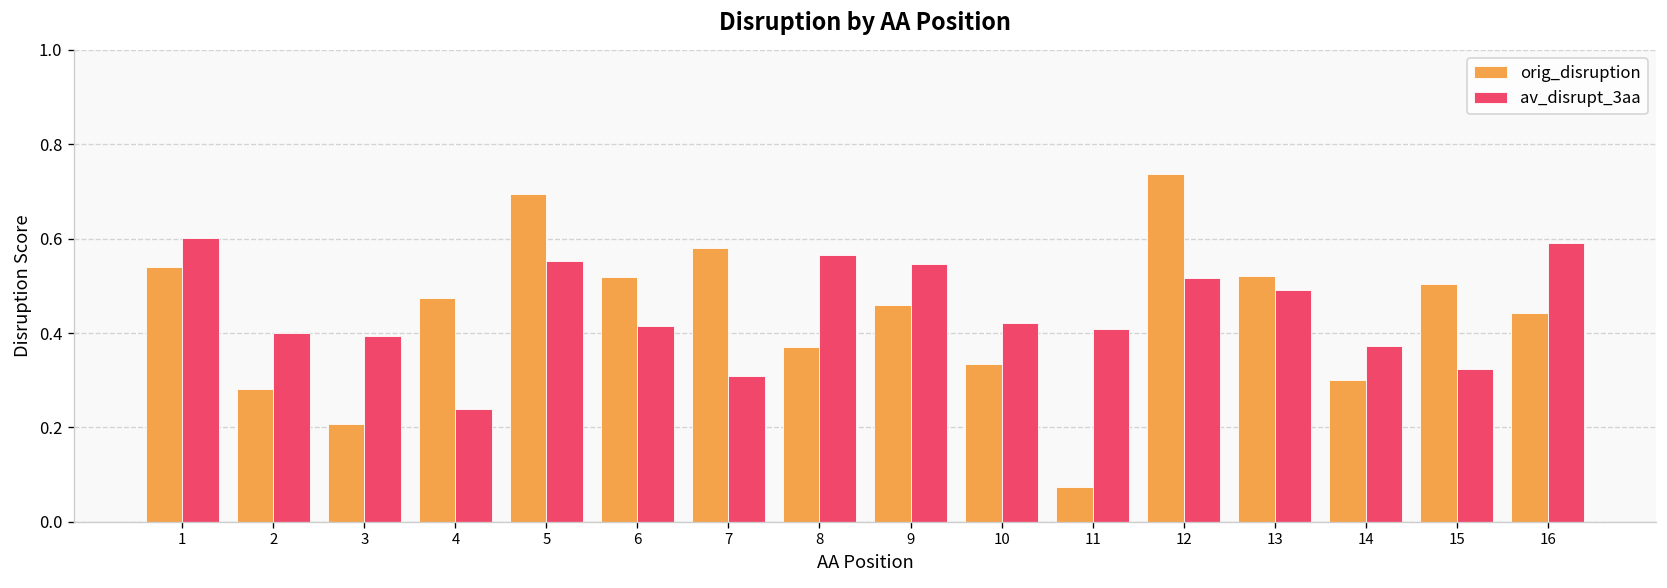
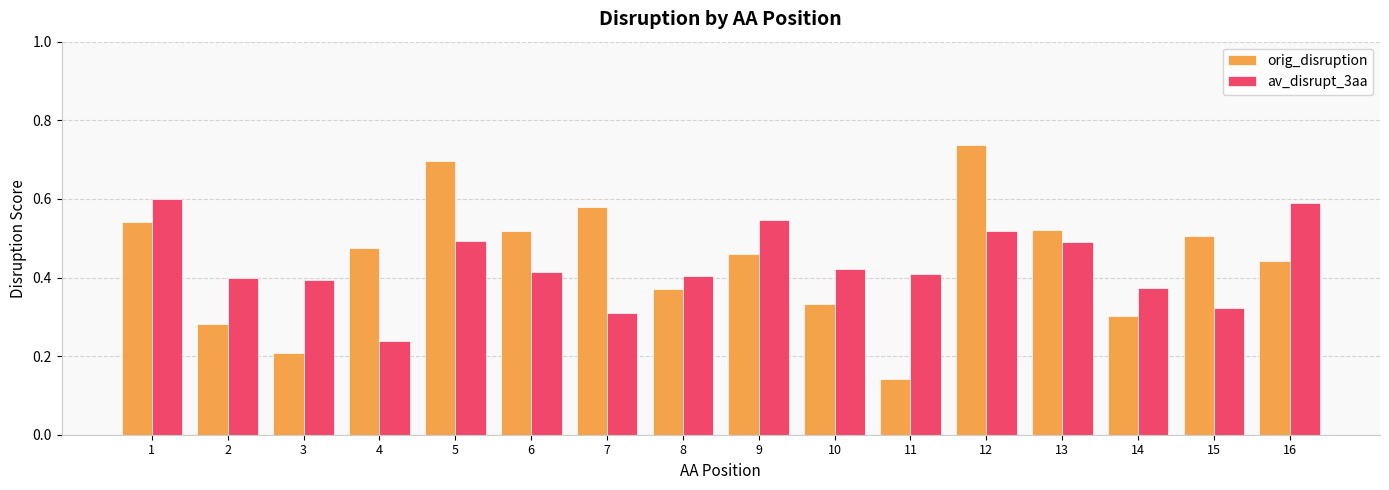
  {
    "orig_disruption": {
      "1": 0.54,
      "2": 0.28,
      "3": 0.21,
      "4": 0.47,
      "5": 0.70,
      "6": 0.52,
      "7": 0.58,
      "8": 0.37,
      "9": 0.46,
      "10": 0.33,
-     "11": 0.07,
+     "11": 0.14,
      "12": 0.74,
      "13": 0.52,
      "14": 0.30,
      "15": 0.50,
      "16": 0.44
    },
    "av_disrupt_3aa": {
      "1": 0.60,
      "2": 0.40,
      "3": 0.39,
      "4": 0.24,
-     "5": 0.55,
+     "5": 0.49,
      "6": 0.41,
      "7": 0.31,
-     "8": 0.57,
+     "8": 0.41,
      "9": 0.55,
      "10": 0.42,
      "11": 0.41,
      "12": 0.52,
      "13": 0.49,
      "14": 0.37,
      "15": 0.32,
      "16": 0.59
    }
  }
